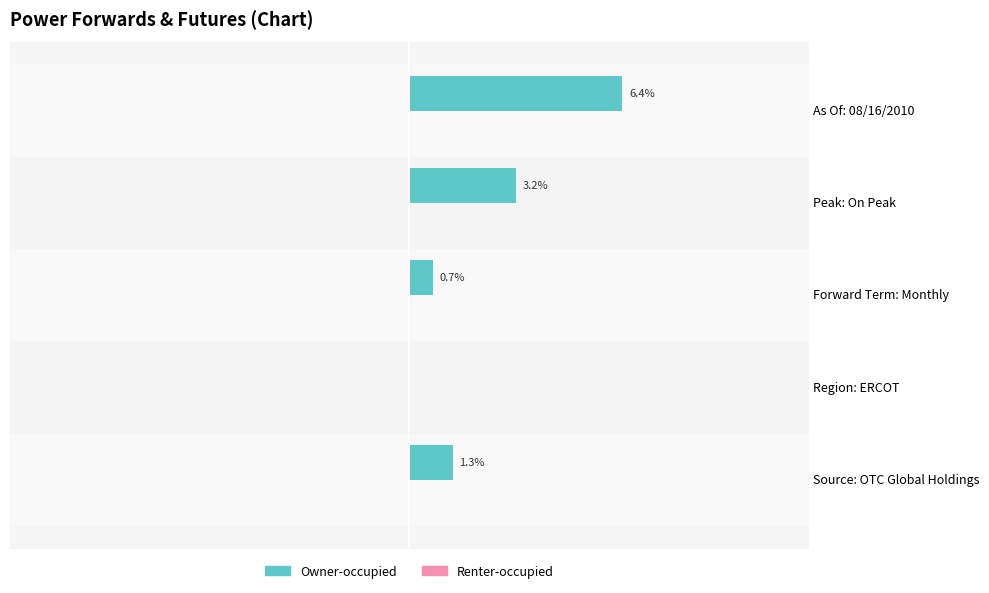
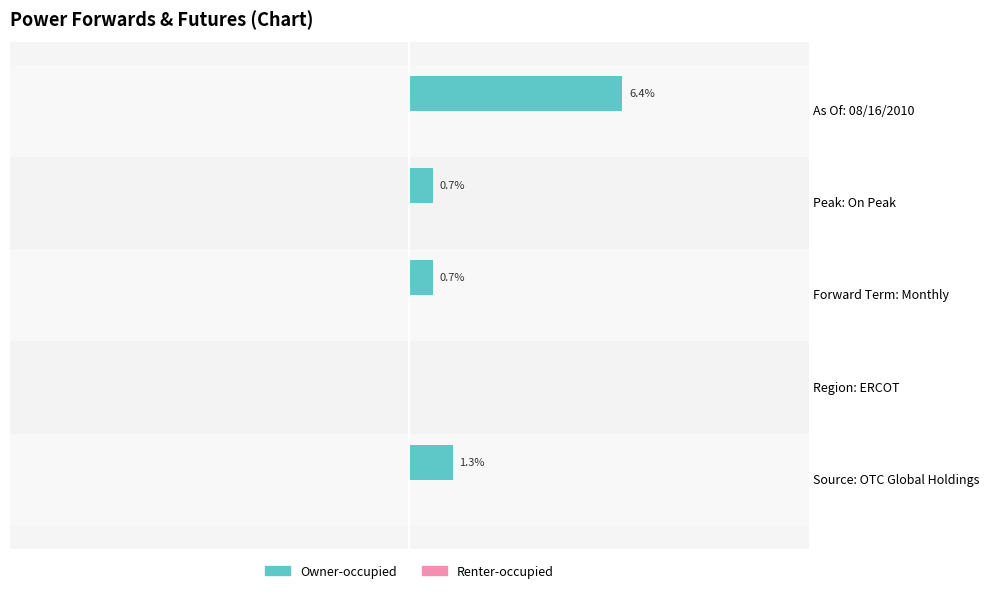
  {
    "Owner-occupied": {
      "As Of: 08/16/2010": "6.4%",
-     "Peak: On Peak": "3.2%",
+     "Peak: On Peak": "0.7%",
      "Forward Term: Monthly": "0.7%",
      "Source: OTC Global Holdings": "1.3%"
    }
  }
